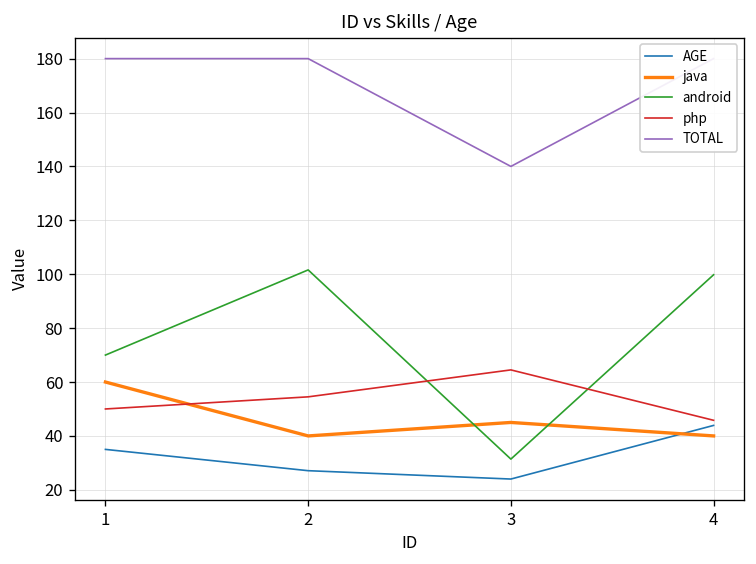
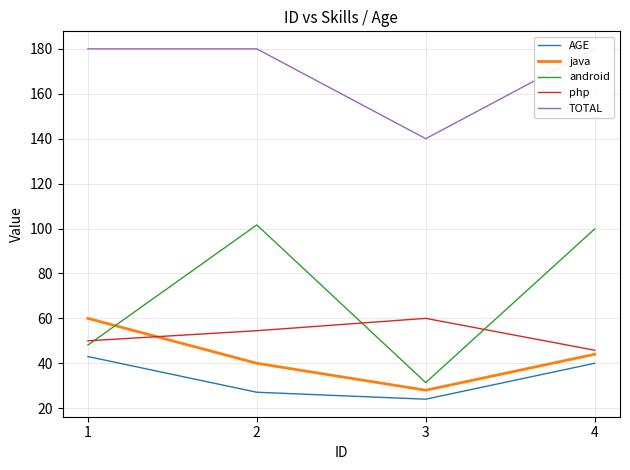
  {
    "AGE": {
-     "1": 35,
+     "1": 43,
      "2": 27,
      "3": 24,
-     "4": 44
+     "4": 40
    },
    "java": {
      "1": 60,
      "2": 40,
-     "3": 45,
-     "4": 40
+     "3": 28,
+     "4": 44
    },
    "android": {
-     "1": 70,
+     "1": 48,
      "2": 102,
      "3": 31,
      "4": 100
    },
    "php": {
      "1": 50,
      "2": 55,
-     "3": 65,
+     "3": 60,
      "4": 46
    },
    "TOTAL": {
      "1": 180,
      "2": 180,
      "3": 140
    }
  }
